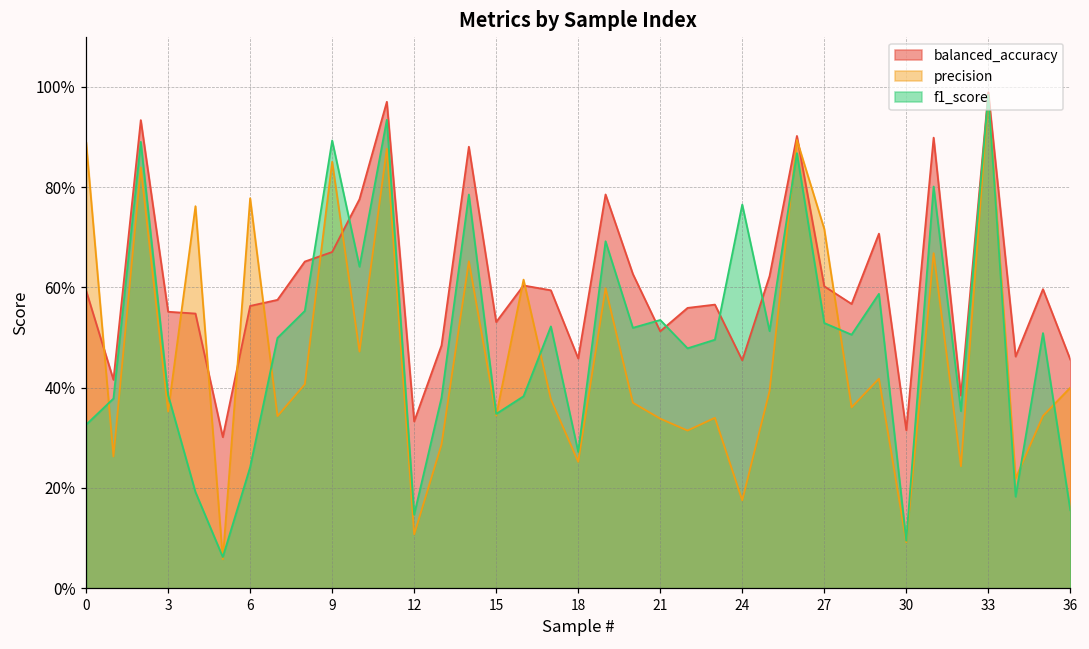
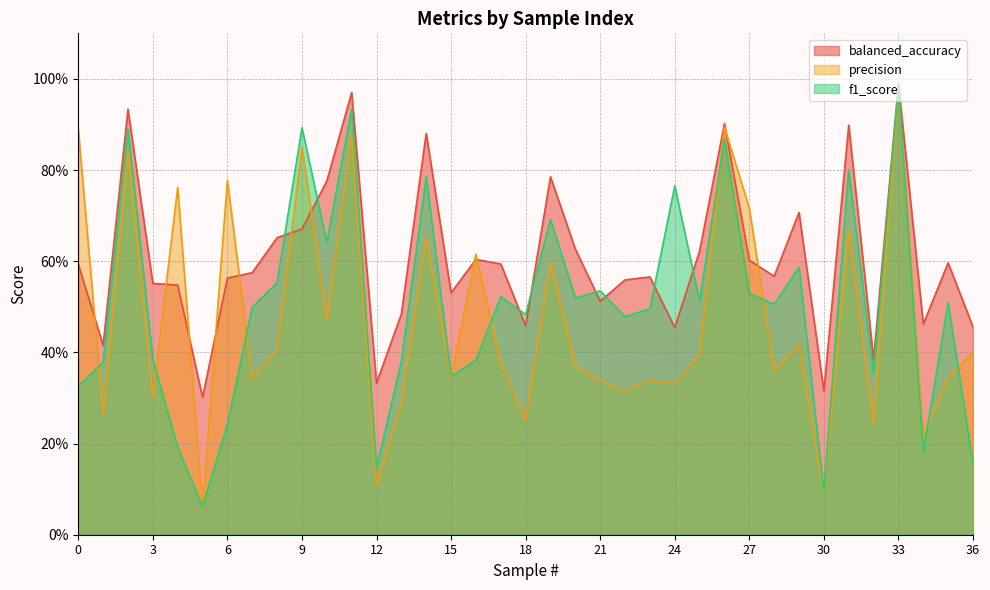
  {
    "balanced_accuracy": {
      "0": "59%",
      "3": "55%",
      "6": "56%",
      "9": "67%",
      "12": "33%",
      "15": "53%",
      "18": "46%",
      "21": "51%",
      "24": "45%",
      "27": "60%",
      "30": "32%",
      "36": "46%"
    },
    "precision": {
      "0": "89%",
-     "3": "35%",
+     "3": "30%",
      "6": "78%",
      "9": "85%",
      "12": "11%",
      "18": "25%",
      "21": "34%",
-     "24": "18%",
+     "24": "33%",
      "27": "72%",
      "36": "40%"
    },
    "f1_score": {
      "0": "33%",
      "3": "39%",
      "6": "24%",
      "9": "89%",
      "12": "15%",
-     "18": "27%",
+     "18": "48%",
      "21": "53%",
      "24": "77%",
      "27": "53%",
      "36": "16%"
    }
  }
